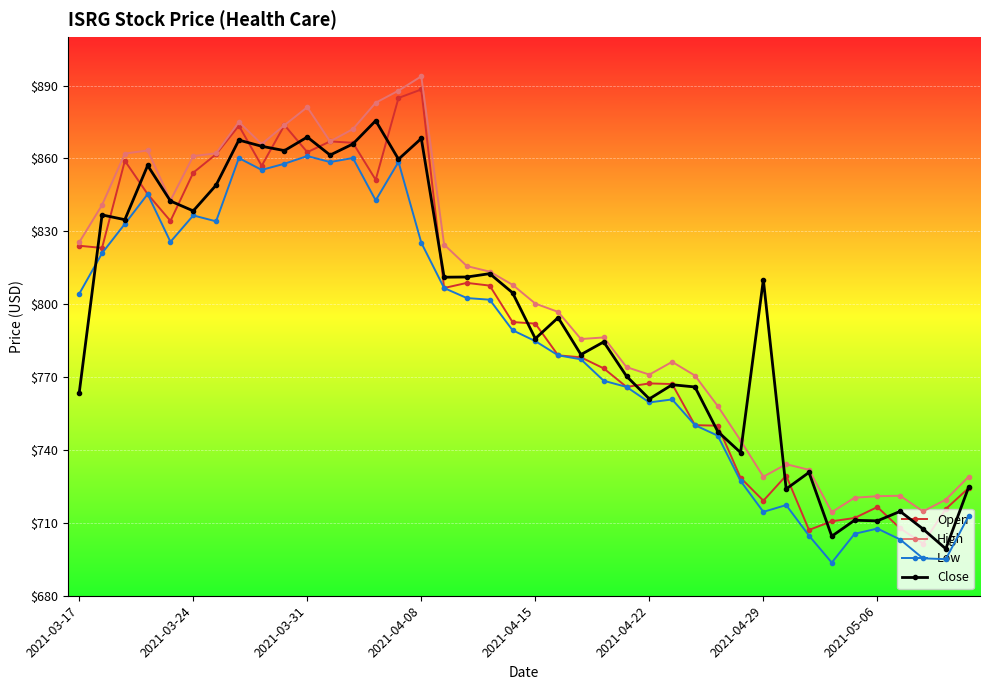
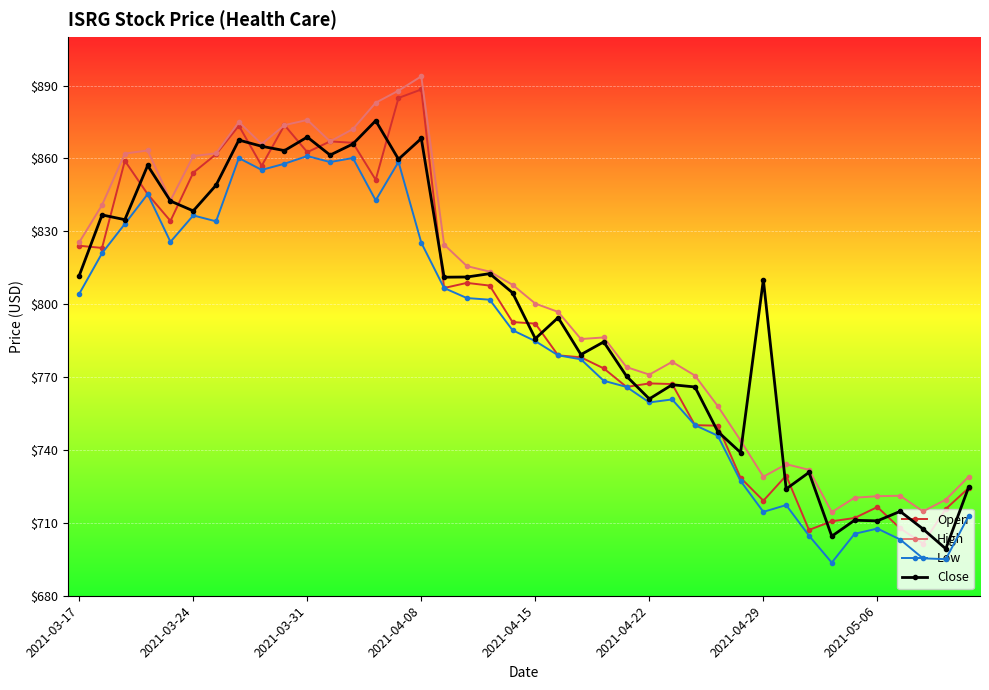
  {
    "Open": {
      "2021-03-17": "$824",
      "2021-03-24": "$854",
      "2021-03-31": "$863",
      "2021-04-08": "$888",
      "2021-04-15": "$792",
      "2021-04-22": "$767",
      "2021-04-29": "$719",
      "2021-05-06": "$717"
    },
    "High": {
      "2021-03-17": "$825",
      "2021-03-24": "$861",
-     "2021-03-31": "$881",
+     "2021-03-31": "$876",
      "2021-04-08": "$894",
      "2021-04-15": "$800",
      "2021-04-22": "$771",
      "2021-04-29": "$729",
      "2021-05-06": "$721"
    },
    "Low": {
      "2021-03-17": "$804",
      "2021-03-24": "$837",
      "2021-03-31": "$861",
      "2021-04-08": "$825",
      "2021-04-22": "$760",
      "2021-04-29": "$715",
      "2021-05-06": "$708"
    },
    "Close": {
-     "2021-03-17": "$764",
+     "2021-03-17": "$812",
      "2021-03-24": "$838",
      "2021-03-31": "$869",
      "2021-04-08": "$868",
      "2021-04-22": "$761",
      "2021-04-29": "$810",
      "2021-05-06": "$711"
    }
  }
